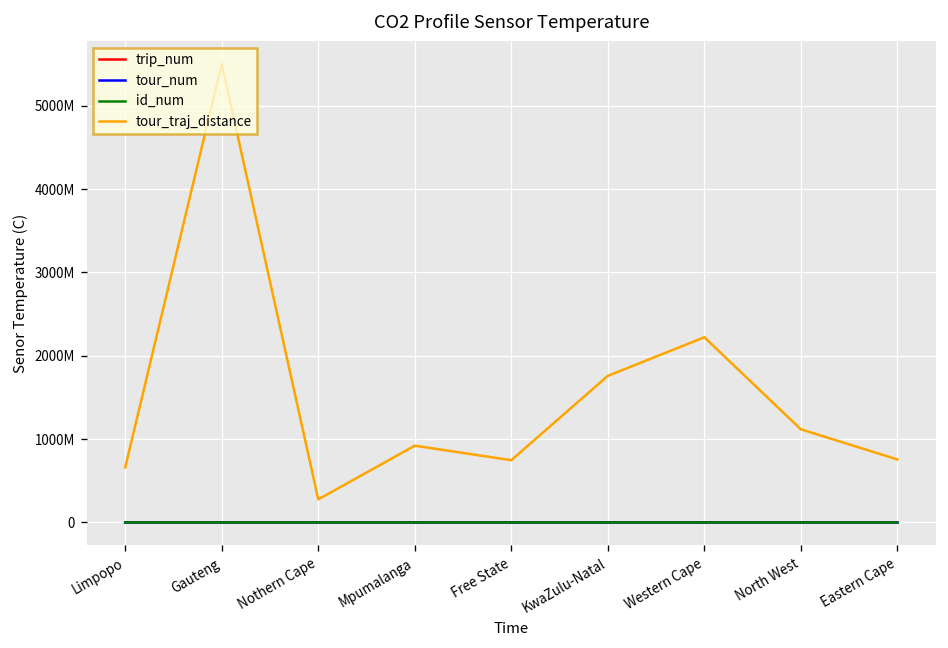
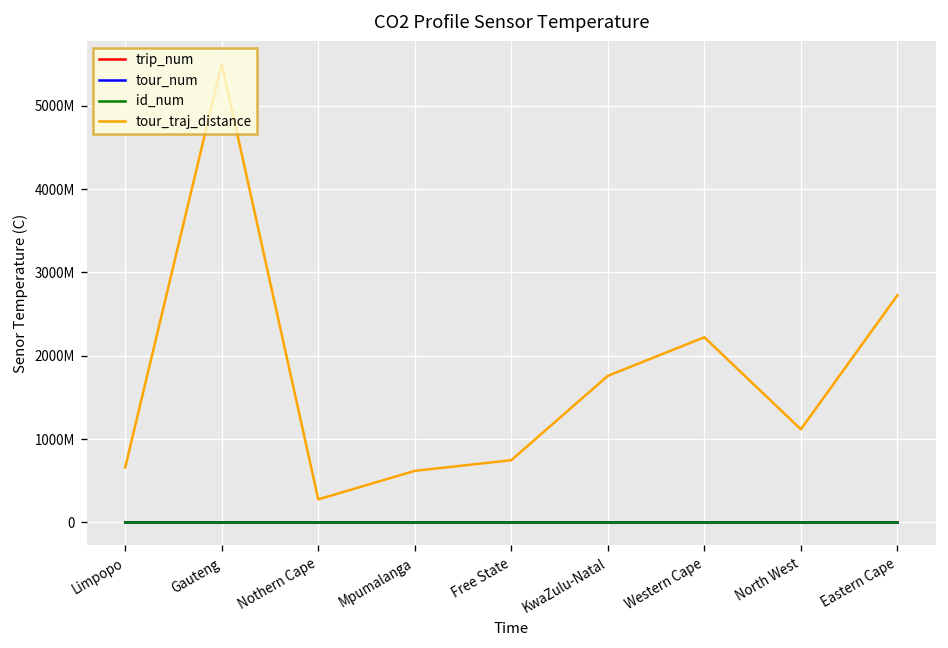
  {
    "id_num": {
      "Limpopo": 0,
      "Gauteng": 0,
      "Nothern Cape": 0,
      "Mpumalanga": 0,
      "Free State": 0,
      "KwaZulu-Natal": 0,
      "Western Cape": 0,
      "North West": 0,
      "Eastern Cape": 0
    },
    "tour_traj_distance": {
      "Limpopo": 700000000,
      "Nothern Cape": 300000000,
-     "Mpumalanga": 900000000,
+     "Mpumalanga": 600000000,
      "Free State": 700000000,
      "KwaZulu-Natal": 1800000000,
      "Western Cape": 2200000000,
      "North West": 1100000000,
-     "Eastern Cape": 800000000
+     "Eastern Cape": 2700000000
    }
  }
